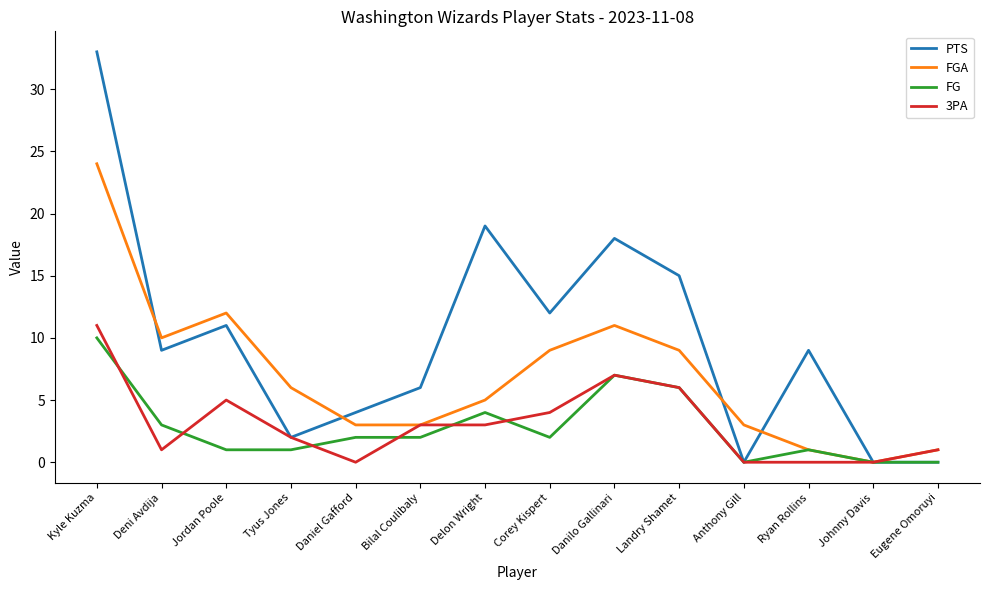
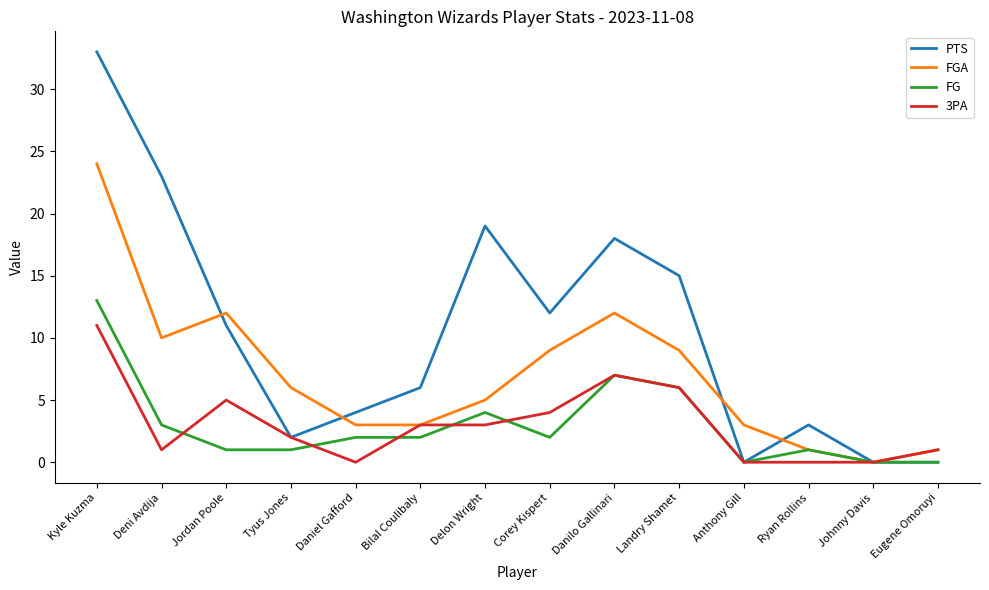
  {
    "PTS": {
      "Kyle Kuzma": 33,
-     "Deni Avdija": 9,
+     "Deni Avdija": 23,
      "Jordan Poole": 11,
      "Daniel Gafford": 4,
      "Bilal Coulibaly": 6,
      "Delon Wright": 19,
      "Corey Kispert": 12,
      "Danilo Gallinari": 18,
      "Landry Shamet": 15,
-     "Ryan Rollins": 9
+     "Ryan Rollins": 3
    },
    "FGA": {
      "Kyle Kuzma": 24,
      "Deni Avdija": 10,
      "Jordan Poole": 12,
      "Tyus Jones": 6,
      "Daniel Gafford": 3,
      "Delon Wright": 5,
      "Corey Kispert": 9,
-     "Danilo Gallinari": 11,
+     "Danilo Gallinari": 12,
      "Landry Shamet": 9,
      "Anthony Gill": 3
    },
    "FG": {
-     "Kyle Kuzma": 10,
+     "Kyle Kuzma": 13,
      "Deni Avdija": 3,
      "Jordan Poole": 1,
      "Tyus Jones": 1,
      "Daniel Gafford": 2,
      "Bilal Coulibaly": 2,
      "Delon Wright": 4,
      "Corey Kispert": 2
    },
    "3PA": {
      "Kyle Kuzma": 11,
      "Deni Avdija": 1,
      "Jordan Poole": 5,
      "Daniel Gafford": 0,
      "Delon Wright": 3,
      "Corey Kispert": 4,
      "Ryan Rollins": 0
    }
  }
